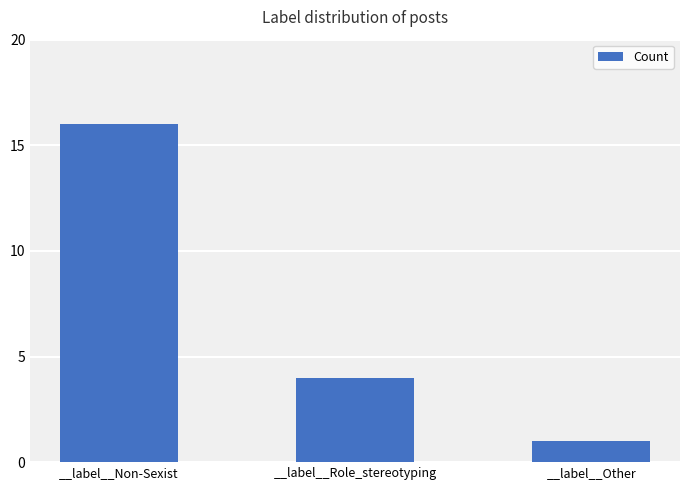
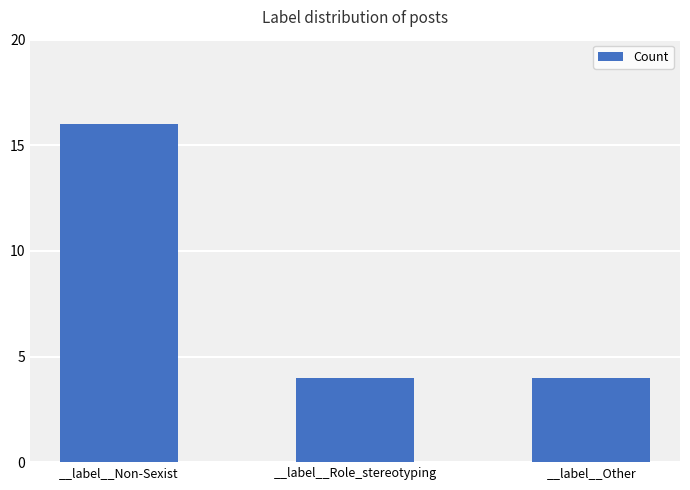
  {
    "__label__Non-Sexist": 16,
    "__label__Role_stereotyping": 4,
-   "__label__Other": 1
+   "__label__Other": 4
  }
